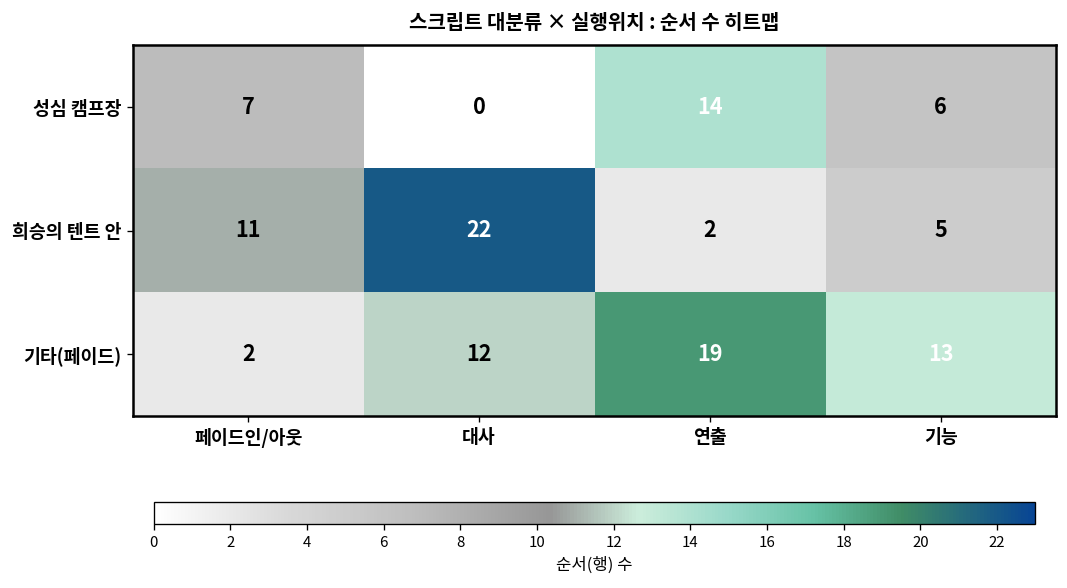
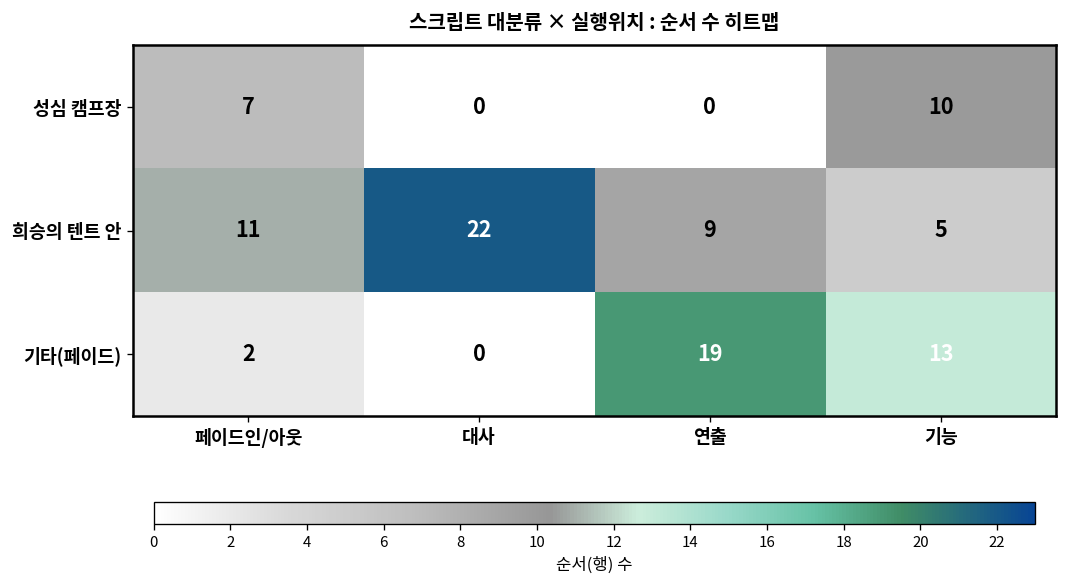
  {
    "성심 캠프장": {
      "페이드인/아웃": 7,
      "대사": 0,
-     "연출": 14,
-     "기능": 6
+     "연출": 0,
+     "기능": 10
    },
    "희승의 텐트 안": {
      "페이드인/아웃": 11,
      "대사": 22,
-     "연출": 2,
+     "연출": 9,
      "기능": 5
    },
    "기타(페이드)": {
      "페이드인/아웃": 2,
-     "대사": 12,
+     "대사": 0,
      "연출": 19,
      "기능": 13
    }
  }
